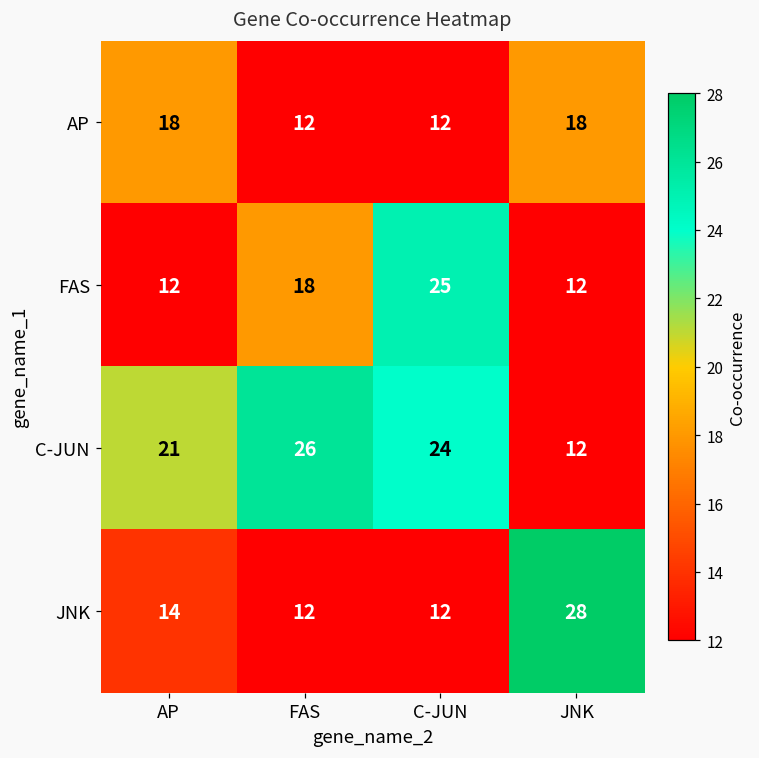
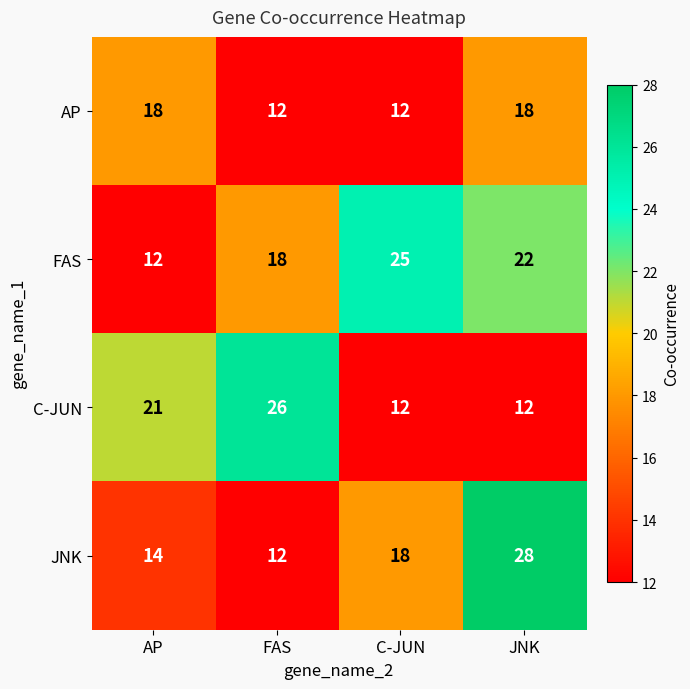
  {
    "AP": {
      "AP": 18,
      "FAS": 12,
      "C-JUN": 12,
      "JNK": 18
    },
    "FAS": {
      "AP": 12,
      "FAS": 18,
      "C-JUN": 25,
-     "JNK": 12
+     "JNK": 22
    },
    "C-JUN": {
      "AP": 21,
      "FAS": 26,
-     "C-JUN": 24,
+     "C-JUN": 12,
      "JNK": 12
    },
    "JNK": {
      "AP": 14,
      "FAS": 12,
-     "C-JUN": 12,
+     "C-JUN": 18,
      "JNK": 28
    }
  }
